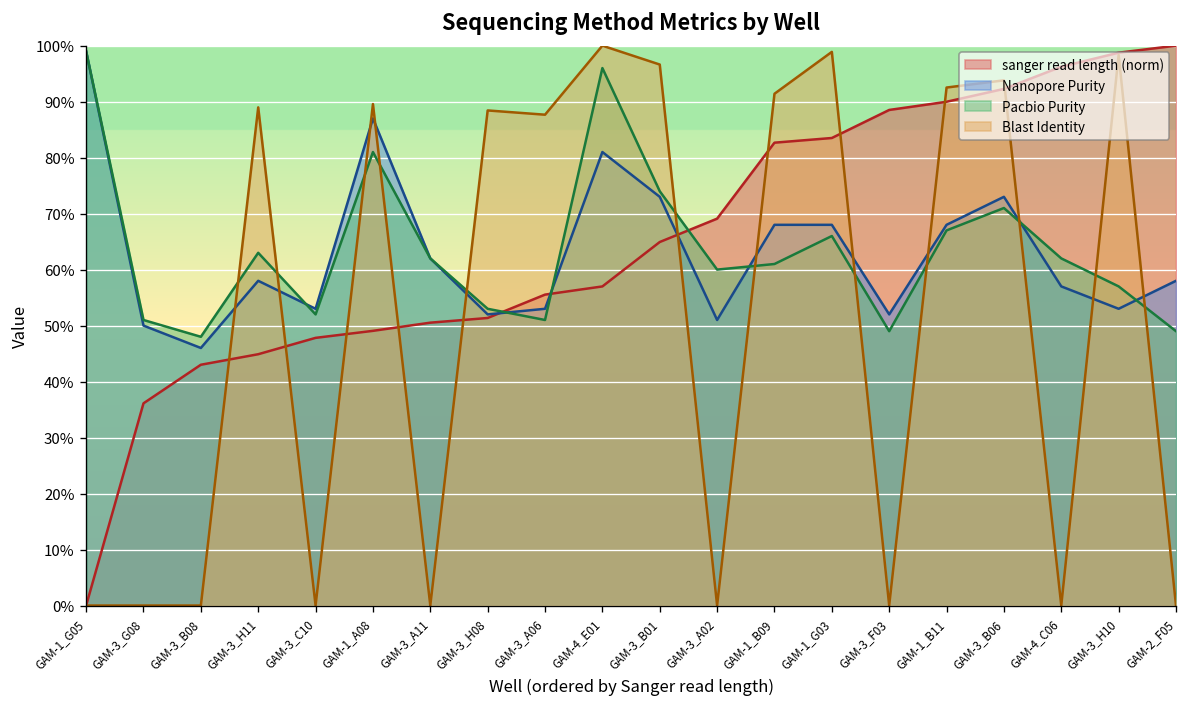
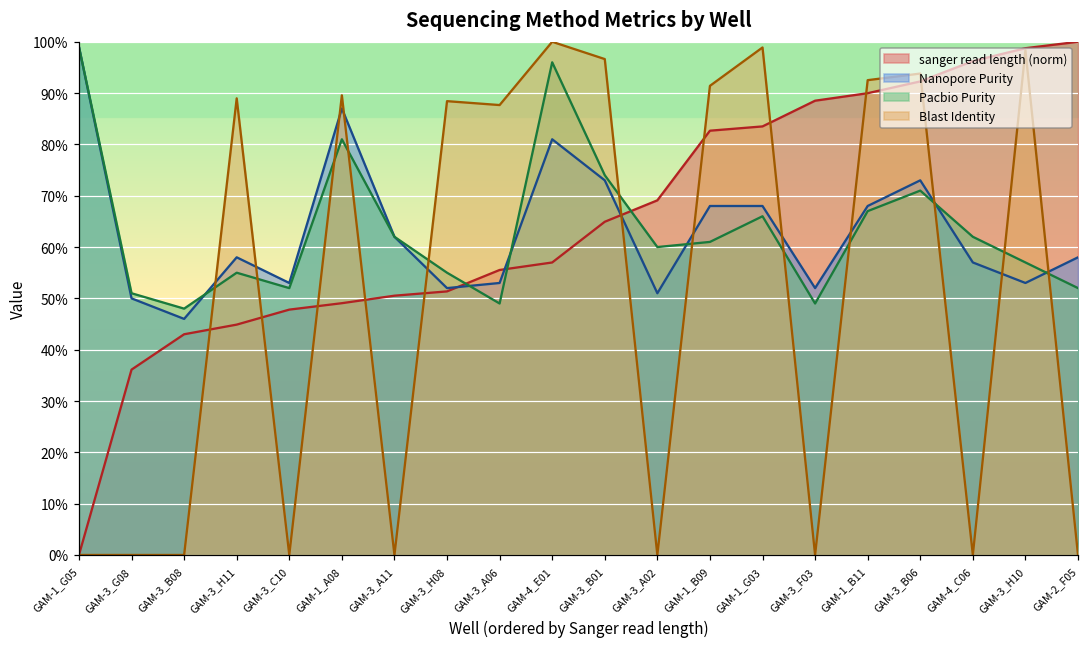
  {
    "Nanopore Purity": {
      "GAM-3_G08": "50%",
      "GAM-3_B08": "46%",
      "GAM-3_H11": "58%",
      "GAM-3_C10": "53%",
      "GAM-1_A08": "87%",
      "GAM-3_H08": "52%",
      "GAM-3_A06": "53%",
      "GAM-4_E01": "81%",
      "GAM-3_B01": "73%",
      "GAM-3_A02": "51%",
      "GAM-1_B09": "68%",
      "GAM-1_G03": "68%",
      "GAM-3_F03": "52%",
      "GAM-1_B11": "68%",
      "GAM-3_B06": "73%",
      "GAM-4_C06": "57%",
      "GAM-3_H10": "53%",
      "GAM-2_F05": "58%"
    },
    "Pacbio Purity": {
      "GAM-3_G08": "51%",
      "GAM-3_B08": "48%",
-     "GAM-3_H11": "63%",
+     "GAM-3_H11": "55%",
      "GAM-3_C10": "52%",
      "GAM-1_A08": "81%",
-     "GAM-3_H08": "53%",
-     "GAM-3_A06": "51%",
+     "GAM-3_H08": "55%",
+     "GAM-3_A06": "49%",
      "GAM-4_E01": "96%",
      "GAM-3_B01": "74%",
      "GAM-3_A02": "60%",
      "GAM-1_B09": "61%",
      "GAM-1_G03": "66%",
      "GAM-3_F03": "49%",
      "GAM-1_B11": "67%",
      "GAM-3_B06": "71%",
      "GAM-4_C06": "62%",
      "GAM-3_H10": "57%",
-     "GAM-2_F05": "49%"
+     "GAM-2_F05": "52%"
    }
  }
